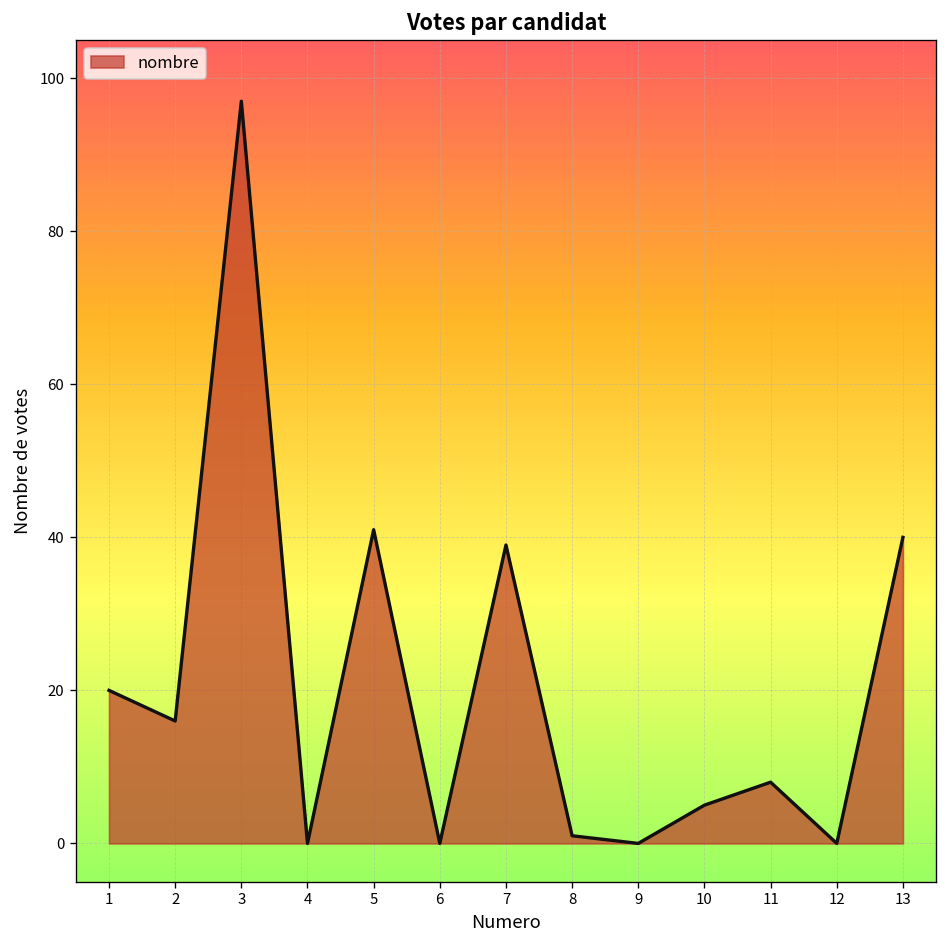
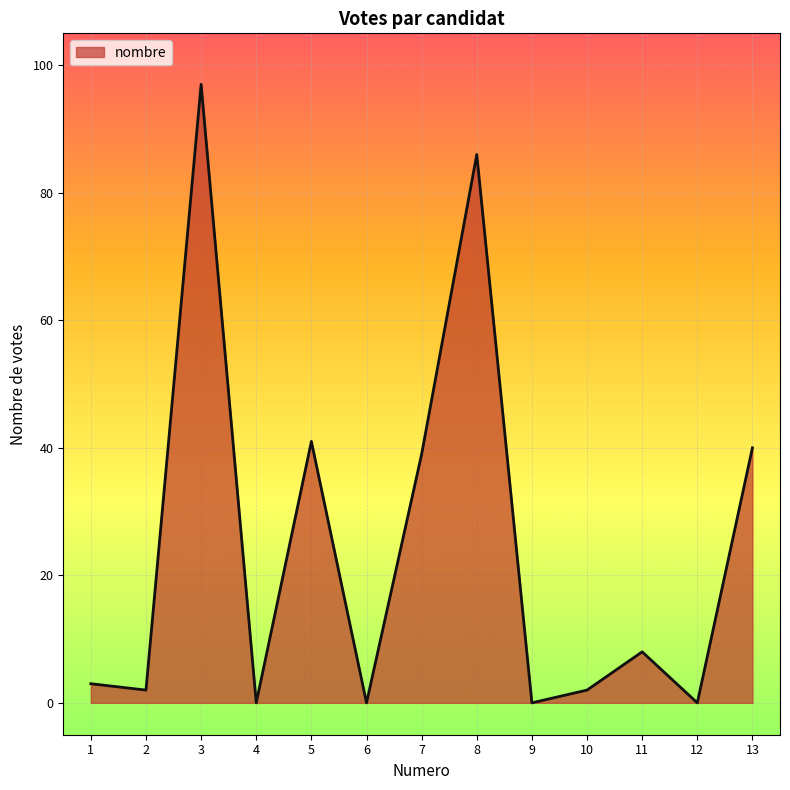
  {
-   "1": 20,
-   "2": 16,
+   "1": 3,
+   "2": 2,
    "3": 97,
    "4": 0,
    "5": 41,
    "6": 0,
    "7": 39,
-   "8": 1,
+   "8": 86,
    "9": 0,
-   "10": 5,
+   "10": 2,
    "11": 8,
    "12": 0,
    "13": 40
  }
